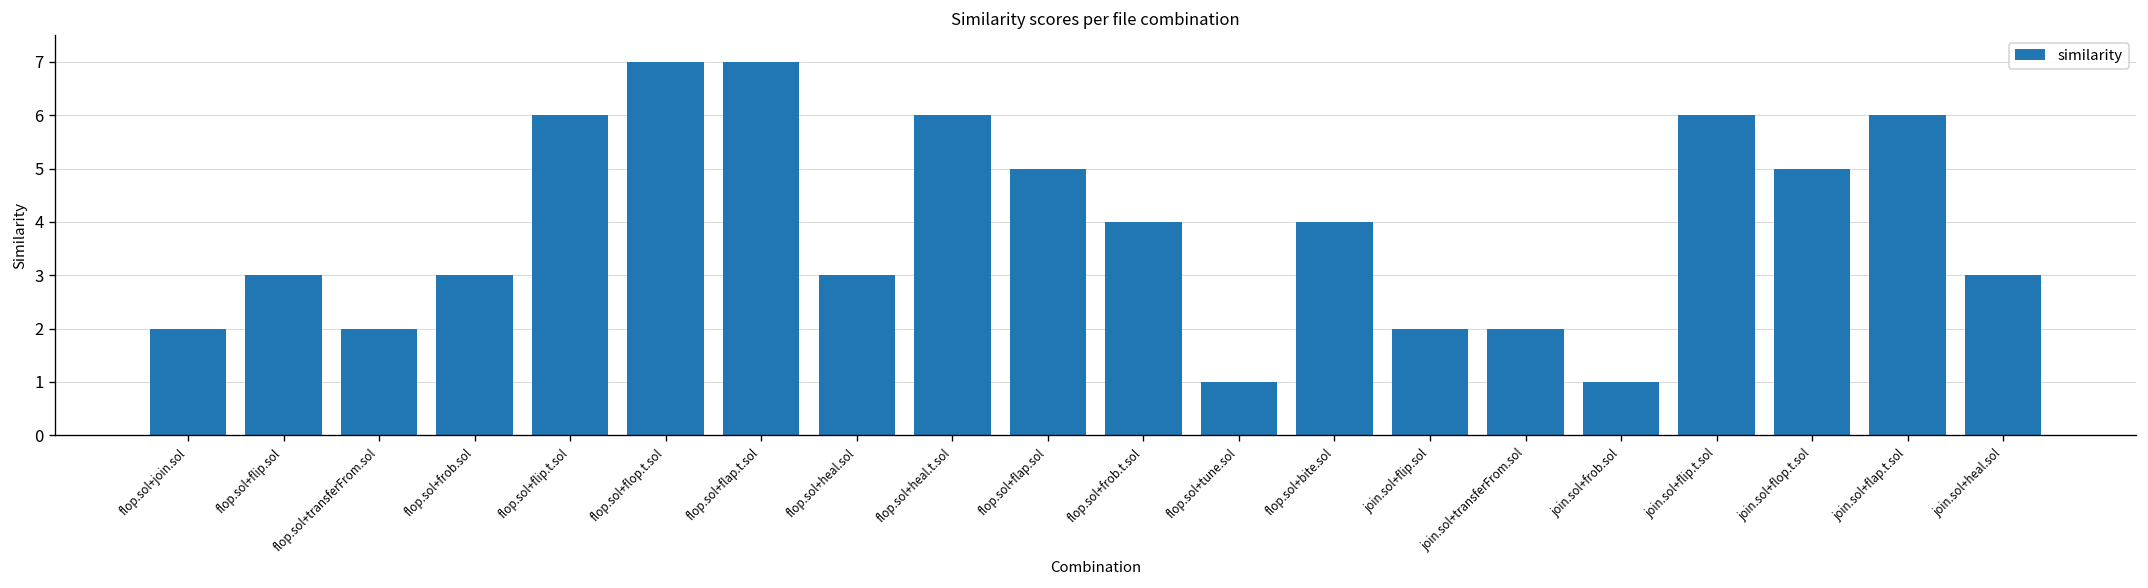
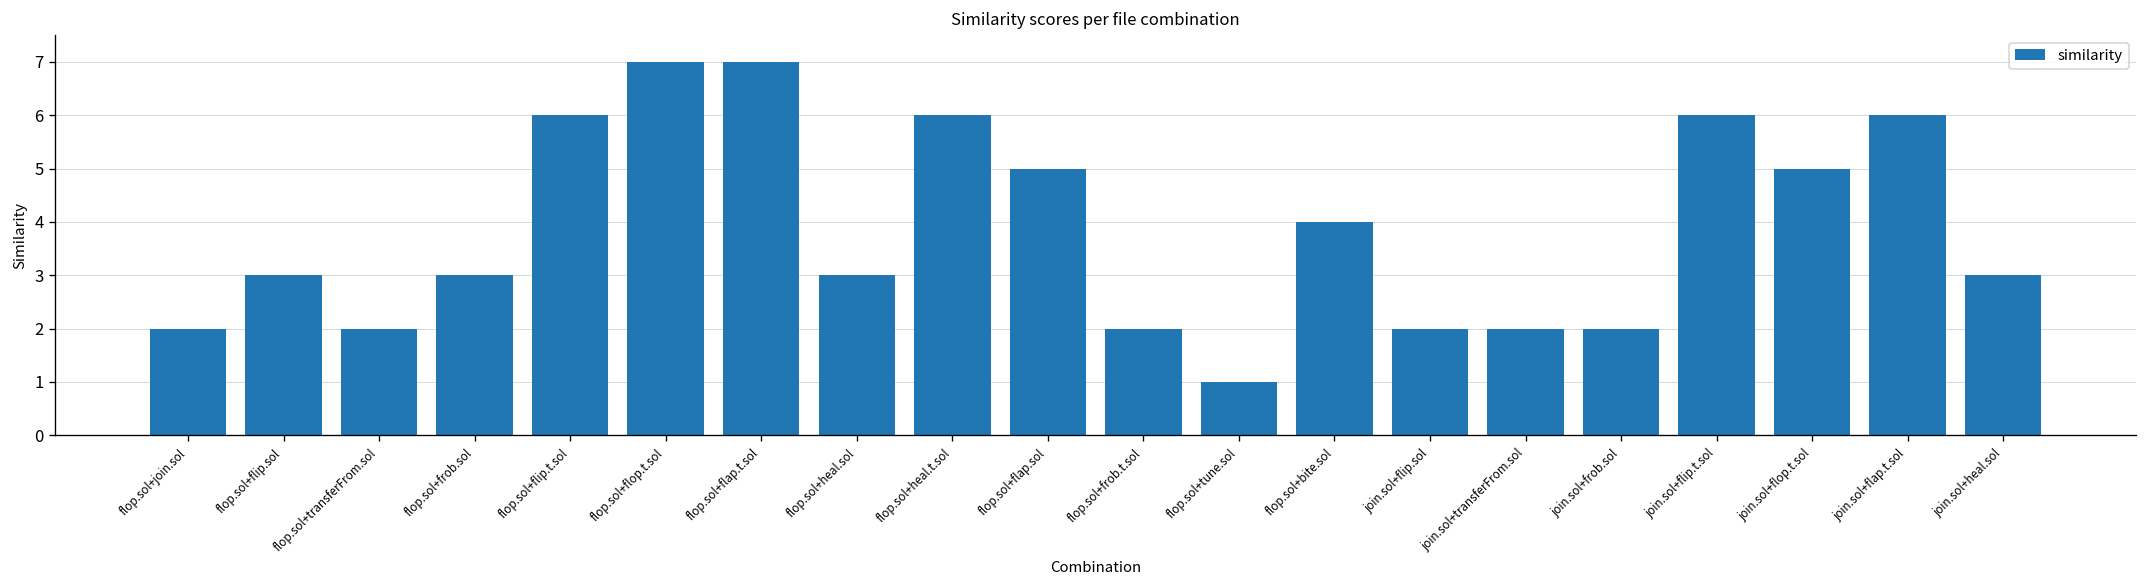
  {
    "flop.sol+join.sol": 2,
    "flop.sol+flip.sol": 3,
    "flop.sol+transferFrom.sol": 2,
    "flop.sol+frob.sol": 3,
    "flop.sol+flip.t.sol": 6,
    "flop.sol+flop.t.sol": 7,
    "flop.sol+flap.t.sol": 7,
    "flop.sol+heal.sol": 3,
    "flop.sol+heal.t.sol": 6,
    "flop.sol+flap.sol": 5,
-   "flop.sol+frob.t.sol": 4,
+   "flop.sol+frob.t.sol": 2,
    "flop.sol+tune.sol": 1,
    "flop.sol+bite.sol": 4,
    "join.sol+flip.sol": 2,
    "join.sol+transferFrom.sol": 2,
-   "join.sol+frob.sol": 1,
+   "join.sol+frob.sol": 2,
    "join.sol+flip.t.sol": 6,
    "join.sol+flop.t.sol": 5,
    "join.sol+flap.t.sol": 6,
    "join.sol+heal.sol": 3
  }
